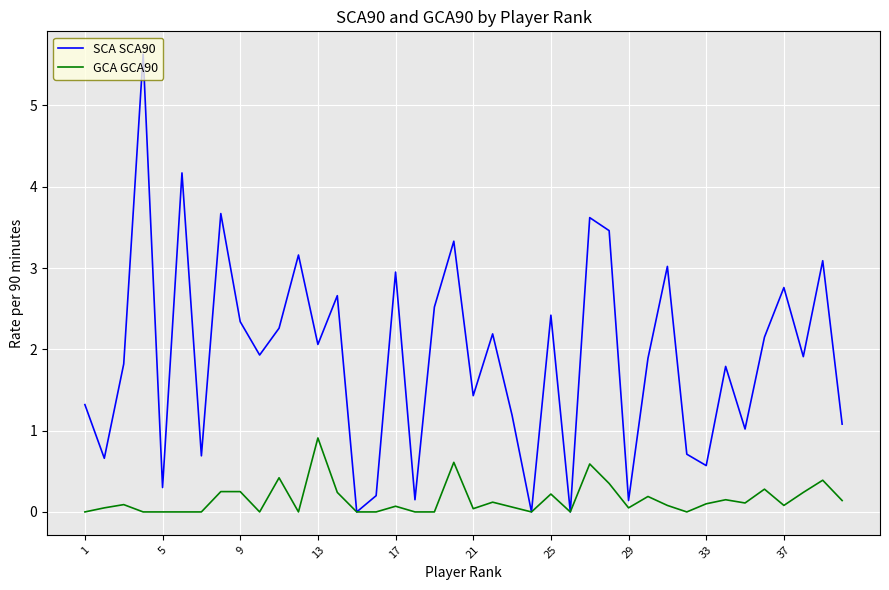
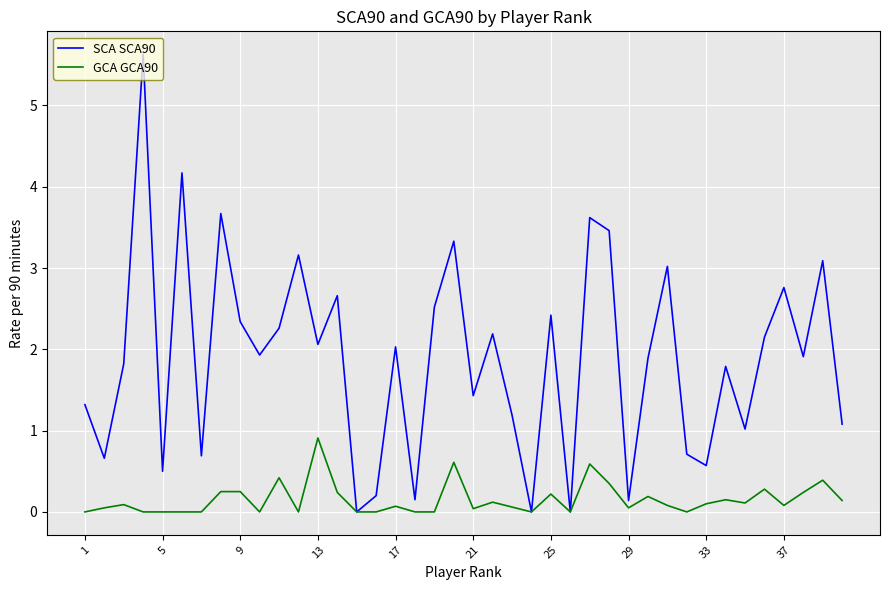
  {
    "SCA SCA90": {
      "1": 1.3,
-     "5": 0.3,
+     "5": 0.5,
      "9": 2.3,
      "13": 2.1,
-     "17": 3.0,
+     "17": 2.0,
      "21": 1.4,
      "25": 2.4,
      "29": 0.1,
      "33": 0.6,
      "37": 2.8
    },
    "GCA GCA90": {
      "1": 0.0,
      "5": 0.0,
      "9": 0.3,
      "13": 0.9,
      "17": 0.1,
      "21": 0.0,
      "25": 0.2,
      "29": 0.1,
      "33": 0.1,
      "37": 0.1
    }
  }
